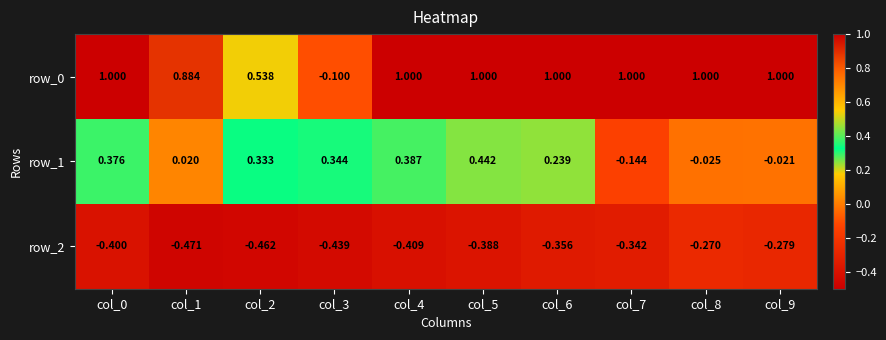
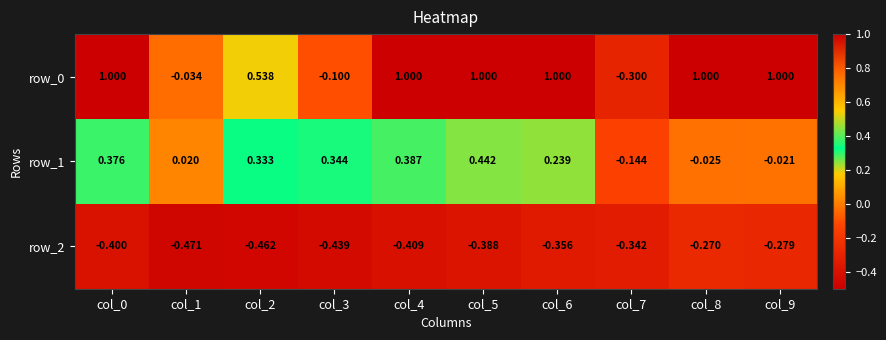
  {
    "row_0": {
      "col_0": 1.000,
-     "col_1": 0.884,
+     "col_1": -0.034,
      "col_2": 0.538,
      "col_3": -0.100,
      "col_4": 1.000,
      "col_5": 1.000,
      "col_6": 1.000,
-     "col_7": 1.000,
+     "col_7": -0.300,
      "col_8": 1.000,
      "col_9": 1.000
    },
    "row_1": {
      "col_0": 0.376,
      "col_1": 0.020,
      "col_2": 0.333,
      "col_3": 0.344,
      "col_4": 0.387,
      "col_5": 0.442,
      "col_6": 0.239,
      "col_7": -0.144,
      "col_8": -0.025,
      "col_9": -0.021
    },
    "row_2": {
      "col_0": -0.400,
      "col_1": -0.471,
      "col_2": -0.462,
      "col_3": -0.439,
      "col_4": -0.409,
      "col_5": -0.388,
      "col_6": -0.356,
      "col_7": -0.342,
      "col_8": -0.270,
      "col_9": -0.279
    }
  }
